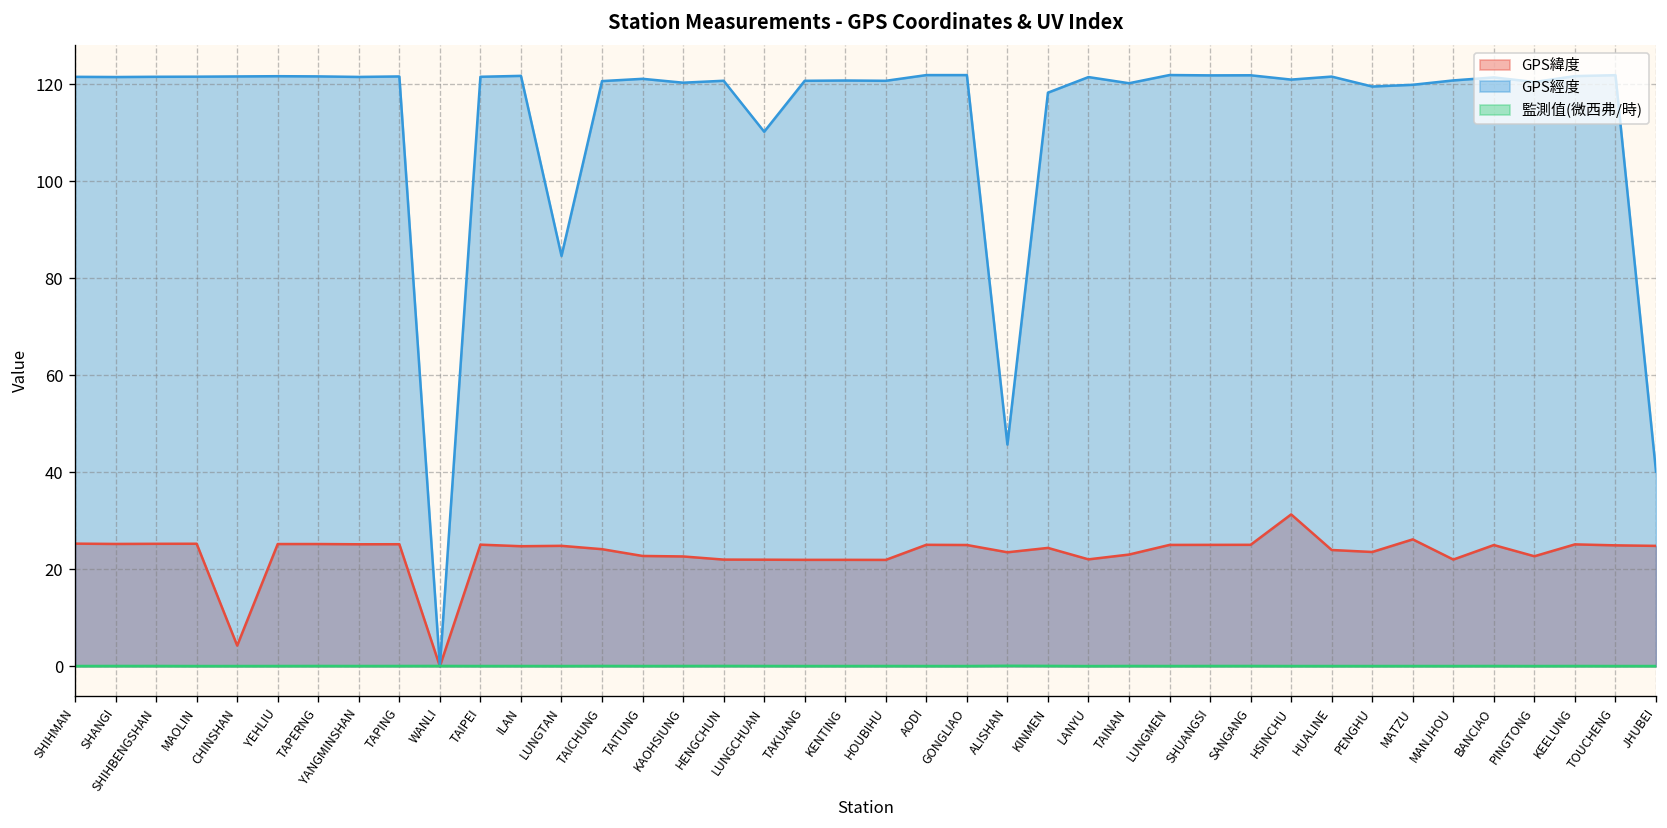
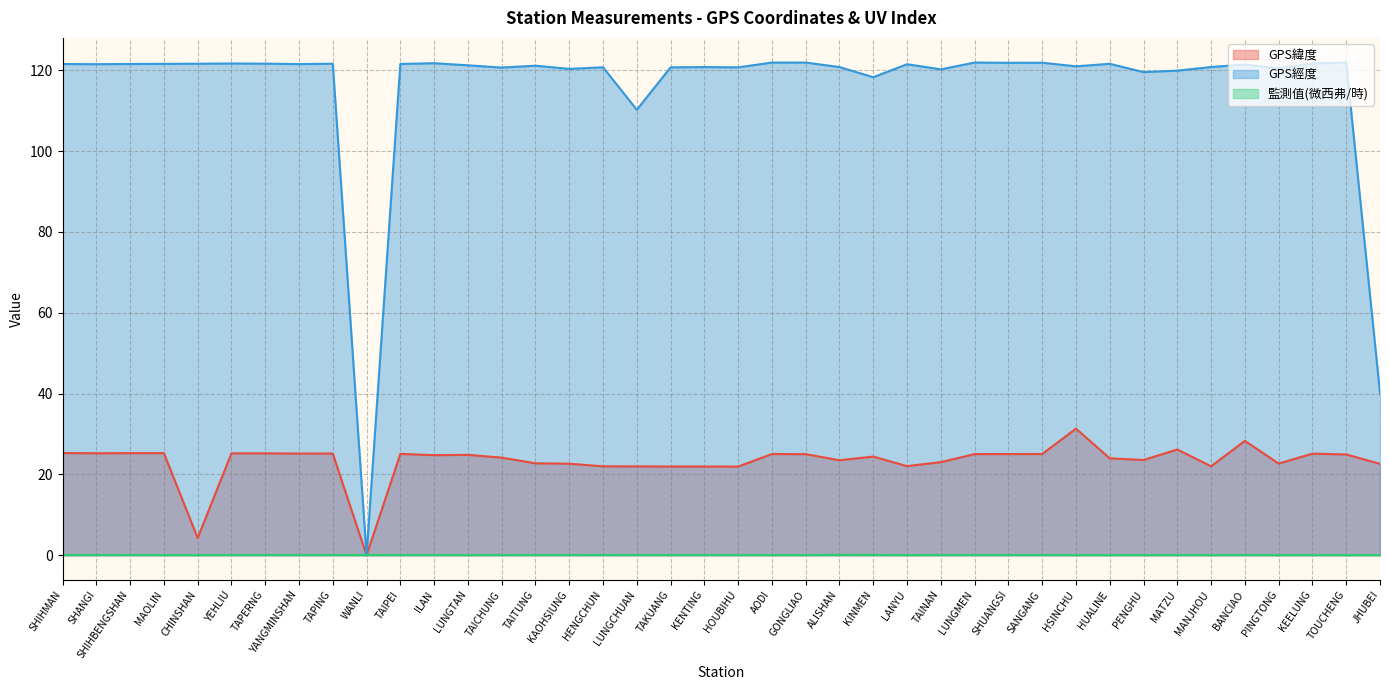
  {
    "GPS緯度": {
      "SHIHMAN": 25,
      "SHANGI": 25,
      "SHIHBENGSHAN": 25,
      "MAOLIN": 25,
      "CHINSHAN": 4,
      "YEHLIU": 25,
      "TAPERNG": 25,
      "YANGMINSHAN": 25,
      "TAPING": 25,
      "TAIPEI": 25,
      "ILAN": 25,
      "LUNGTAN": 25,
      "TAICHUNG": 24,
      "TAITUNG": 23,
      "KAOHSIUNG": 23,
      "HENGCHUN": 22,
      "LUNGCHUAN": 22,
      "TAKUANG": 22,
      "KENTING": 22,
      "HOUBIHU": 22,
      "AODI": 25,
      "GONGLIAO": 25,
      "ALISHAN": 24,
      "KINMEN": 24,
      "LANYU": 22,
      "TAINAN": 23,
      "LUNGMEN": 25,
      "SHUANGSI": 25,
      "SANGANG": 25,
      "HSINCHU": 31,
      "HUALINE": 24,
      "PENGHU": 24,
      "MATZU": 26,
      "MANJHOU": 22,
-     "BANCIAO": 25,
+     "BANCIAO": 28,
      "PINGTONG": 23,
      "KEELUNG": 25,
      "TOUCHENG": 25,
-     "JHUBEI": 25
+     "JHUBEI": 23
    },
    "GPS經度": {
      "SHIHMAN": 122,
      "SHANGI": 122,
      "SHIHBENGSHAN": 122,
      "MAOLIN": 122,
      "CHINSHAN": 122,
      "YEHLIU": 122,
      "TAPERNG": 122,
      "YANGMINSHAN": 122,
      "TAPING": 122,
      "TAIPEI": 122,
      "ILAN": 122,
-     "LUNGTAN": 85,
+     "LUNGTAN": 121,
      "TAICHUNG": 121,
      "TAITUNG": 121,
      "KAOHSIUNG": 120,
      "HENGCHUN": 121,
      "LUNGCHUAN": 110,
      "TAKUANG": 121,
      "KENTING": 121,
      "HOUBIHU": 121,
      "AODI": 122,
      "GONGLIAO": 122,
-     "ALISHAN": 46,
+     "ALISHAN": 121,
      "KINMEN": 118,
      "LANYU": 122,
      "TAINAN": 120,
      "LUNGMEN": 122,
      "SHUANGSI": 122,
      "SANGANG": 122,
      "HSINCHU": 121,
      "HUALINE": 122,
      "PENGHU": 120,
      "MATZU": 120,
      "MANJHOU": 121,
      "JHUBEI": 40
    },
    "監測值(微西弗/時)": {
      "SHIHMAN": 0,
      "SHANGI": 0,
      "SHIHBENGSHAN": 0,
      "MAOLIN": 0,
      "CHINSHAN": 0,
      "YEHLIU": 0,
      "TAPERNG": 0,
      "YANGMINSHAN": 0,
      "TAPING": 0,
      "TAIPEI": 0,
      "ILAN": 0,
      "LUNGTAN": 0,
      "TAICHUNG": 0,
      "TAITUNG": 0,
      "KAOHSIUNG": 0,
      "HENGCHUN": 0,
      "LUNGCHUAN": 0,
      "TAKUANG": 0,
      "KENTING": 0,
      "HOUBIHU": 0,
      "AODI": 0,
      "GONGLIAO": 0,
      "ALISHAN": 0,
      "KINMEN": 0,
      "LANYU": 0,
      "TAINAN": 0,
      "LUNGMEN": 0,
      "SHUANGSI": 0,
      "SANGANG": 0,
      "HSINCHU": 0,
      "HUALINE": 0,
      "PENGHU": 0,
      "MATZU": 0,
      "MANJHOU": 0,
      "BANCIAO": 0,
      "PINGTONG": 0,
      "KEELUNG": 0,
      "TOUCHENG": 0,
      "JHUBEI": 0
    }
  }
